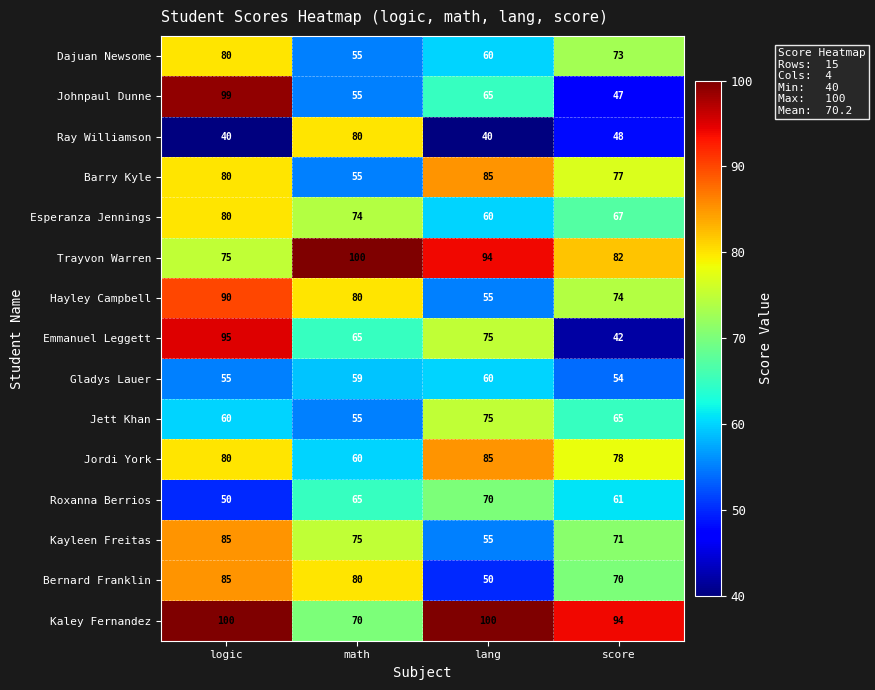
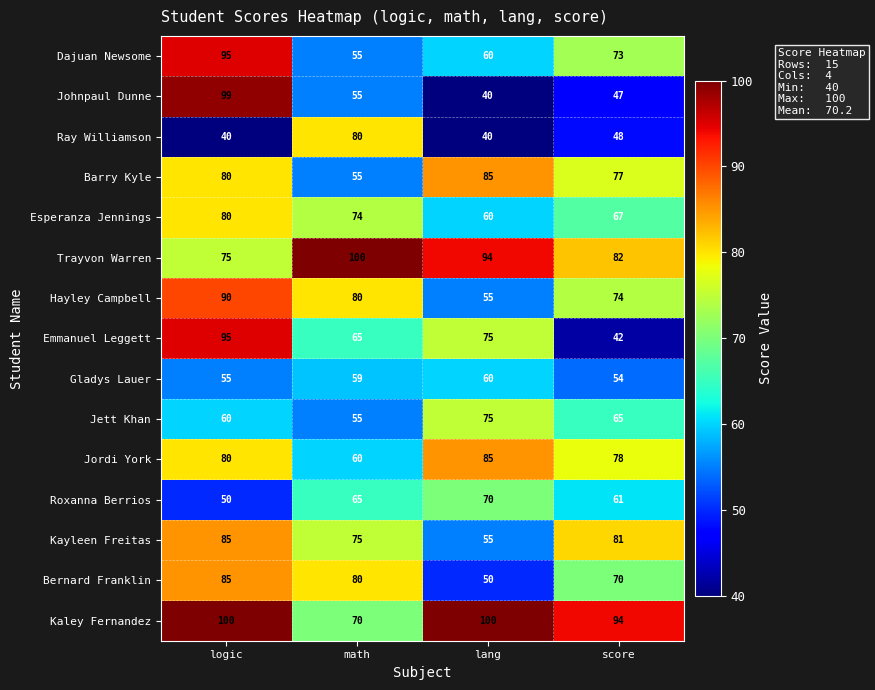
  {
    "Dajuan Newsome": {
-     "logic": 80,
+     "logic": 95,
      "math": 55,
      "lang": 60,
      "score": 73
    },
    "Johnpaul Dunne": {
      "logic": 99,
      "math": 55,
-     "lang": 65,
+     "lang": 40,
      "score": 47
    },
    "Ray Williamson": {
      "logic": 40,
      "math": 80,
      "lang": 40,
      "score": 48
    },
    "Barry Kyle": {
      "logic": 80,
      "math": 55,
      "lang": 85,
      "score": 77
    },
    "Esperanza Jennings": {
      "logic": 80,
      "math": 74,
      "lang": 60,
      "score": 67
    },
    "Trayvon Warren": {
      "logic": 75,
      "math": 100,
      "lang": 94,
      "score": 82
    },
    "Hayley Campbell": {
      "logic": 90,
      "math": 80,
      "lang": 55,
      "score": 74
    },
    "Emmanuel Leggett": {
      "logic": 95,
      "math": 65,
      "lang": 75,
      "score": 42
    },
    "Gladys Lauer": {
      "logic": 55,
      "math": 59,
      "lang": 60,
      "score": 54
    },
    "Jett Khan": {
      "logic": 60,
      "math": 55,
      "lang": 75,
      "score": 65
    },
    "Jordi York": {
      "logic": 80,
      "math": 60,
      "lang": 85,
      "score": 78
    },
    "Roxanna Berrios": {
      "logic": 50,
      "math": 65,
      "lang": 70,
      "score": 61
    },
    "Kayleen Freitas": {
      "logic": 85,
      "math": 75,
      "lang": 55,
-     "score": 71
+     "score": 81
    },
    "Bernard Franklin": {
      "logic": 85,
      "math": 80,
      "lang": 50,
      "score": 70
    },
    "Kaley Fernandez": {
      "logic": 100,
      "math": 70,
      "lang": 100,
      "score": 94
    }
  }
